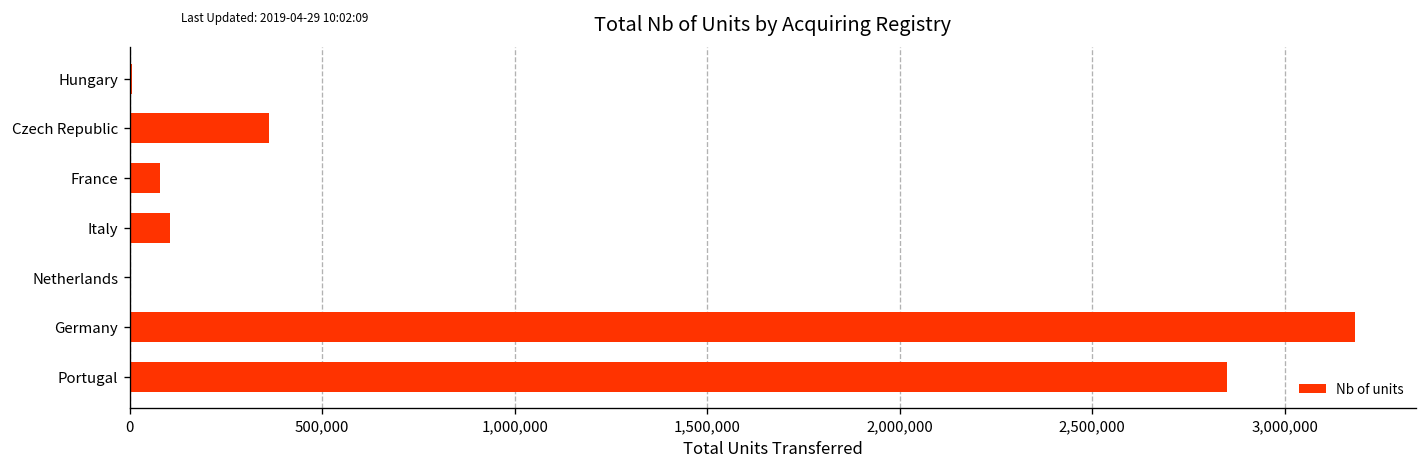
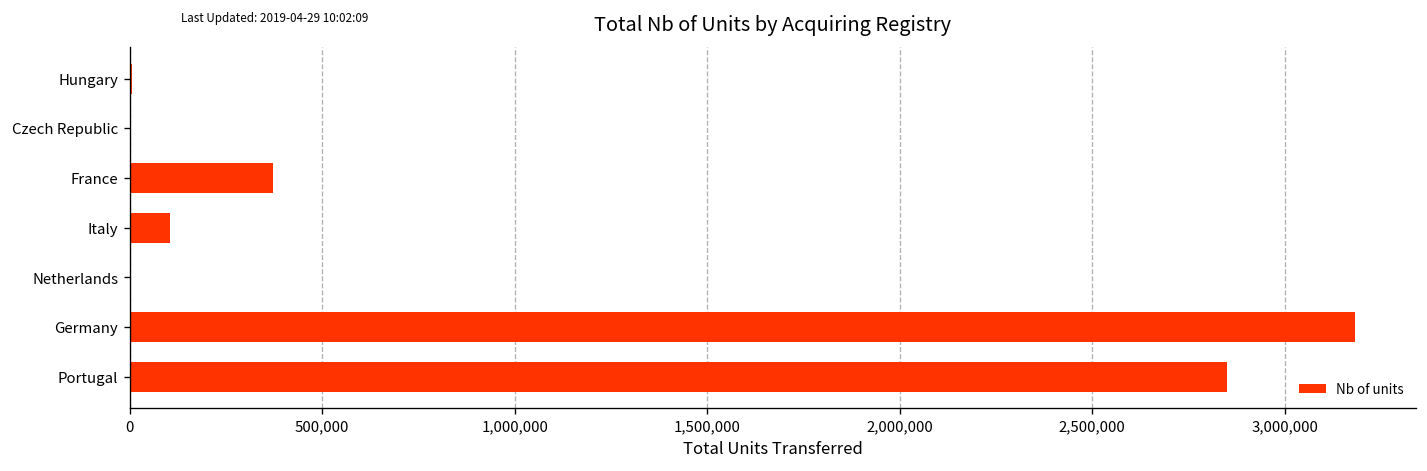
  {
-   "Czech Republic": "360,000",
-   "France": "80,000",
+   "Czech Republic": "0",
+   "France": "370,000",
    "Italy": "110,000",
    "Germany": "3,180,000",
    "Portugal": "2,850,000"
  }
